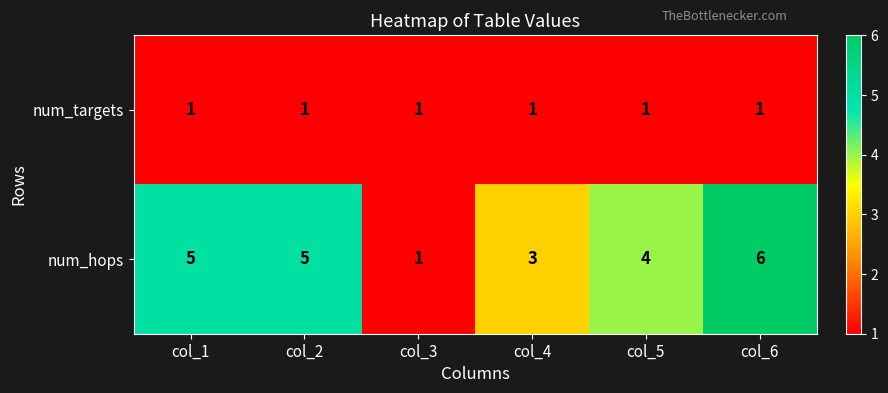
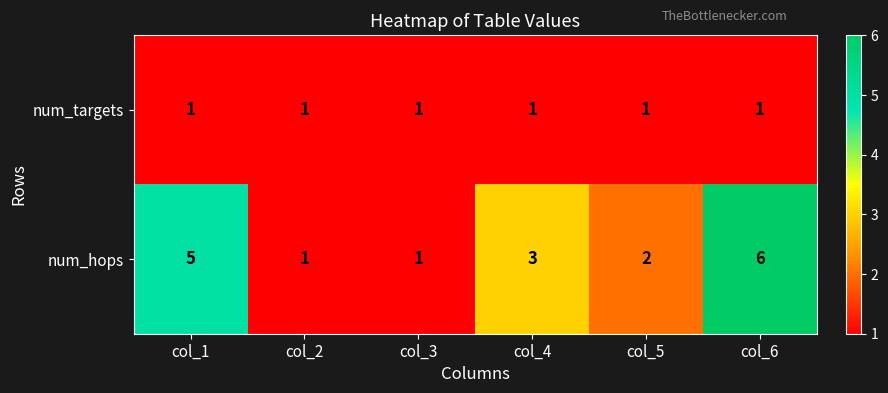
  {
    "num_targets": {
      "col_1": 1,
      "col_2": 1,
      "col_3": 1,
      "col_4": 1,
      "col_5": 1,
      "col_6": 1
    },
    "num_hops": {
      "col_1": 5,
-     "col_2": 5,
+     "col_2": 1,
      "col_3": 1,
      "col_4": 3,
-     "col_5": 4,
+     "col_5": 2,
      "col_6": 6
    }
  }
